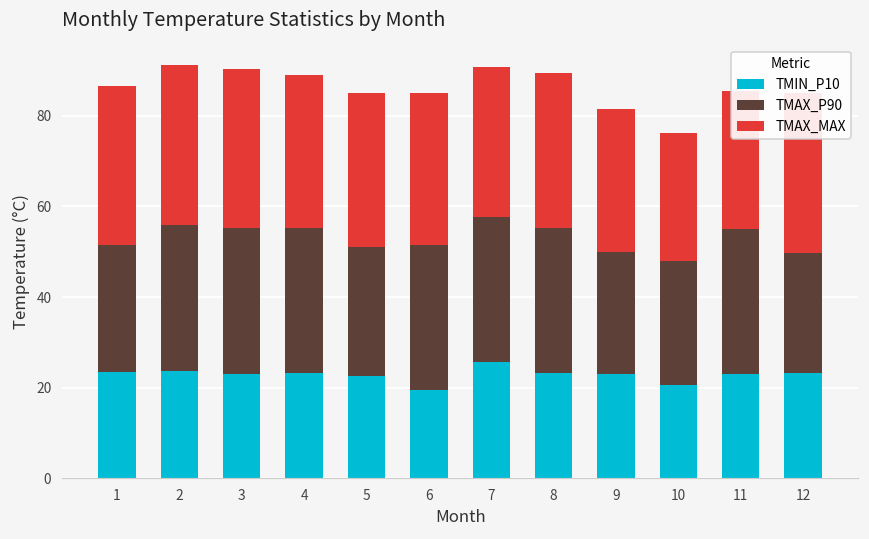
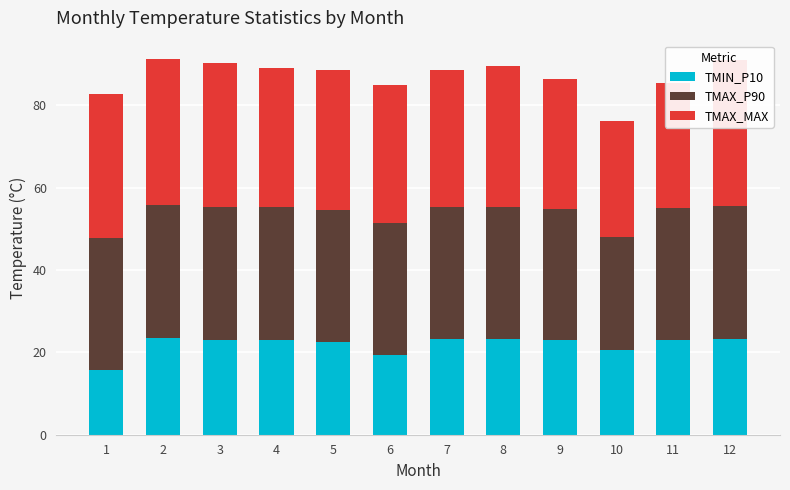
  {
    "TMIN_P10": {
-     "1": 23,
+     "1": 16,
      "2": 24,
      "3": 23,
      "4": 23,
      "5": 23,
      "6": 19,
-     "7": 26,
+     "7": 23,
      "8": 23,
      "9": 23,
      "10": 21,
      "11": 23,
      "12": 23
    },
    "TMAX_P90": {
-     "1": 28,
+     "1": 32,
      "2": 32,
      "3": 32,
      "4": 32,
-     "5": 29,
+     "5": 32,
      "6": 32,
      "7": 32,
      "8": 32,
-     "9": 27,
+     "9": 32,
      "10": 27,
      "11": 32,
-     "12": 26
+     "12": 32
    },
    "TMAX_MAX": {
      "1": 35,
      "2": 35,
      "3": 35,
      "4": 34,
      "5": 34,
      "6": 34,
      "7": 33,
      "8": 34,
      "9": 32,
      "10": 28
    }
  }
